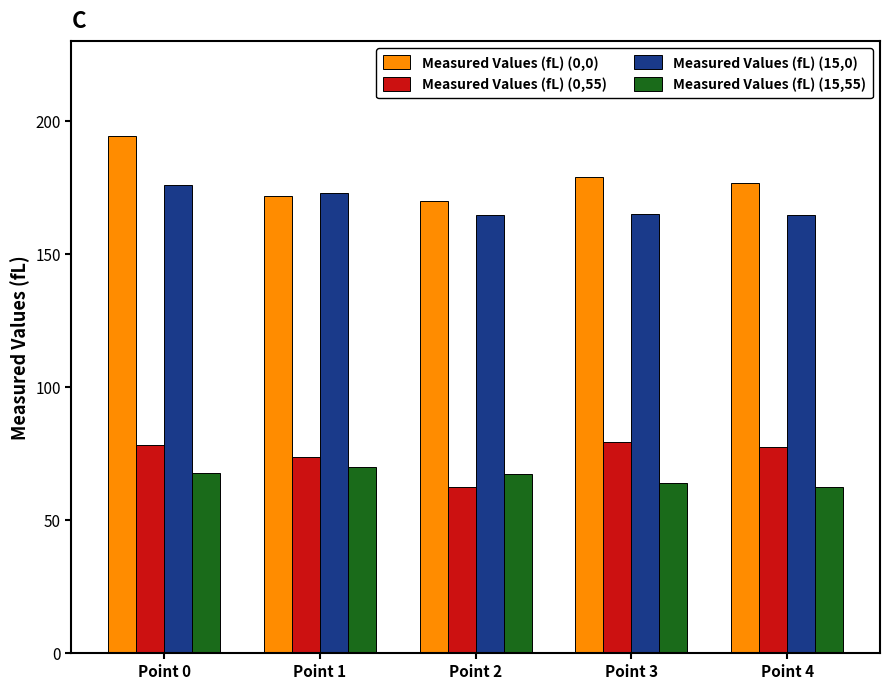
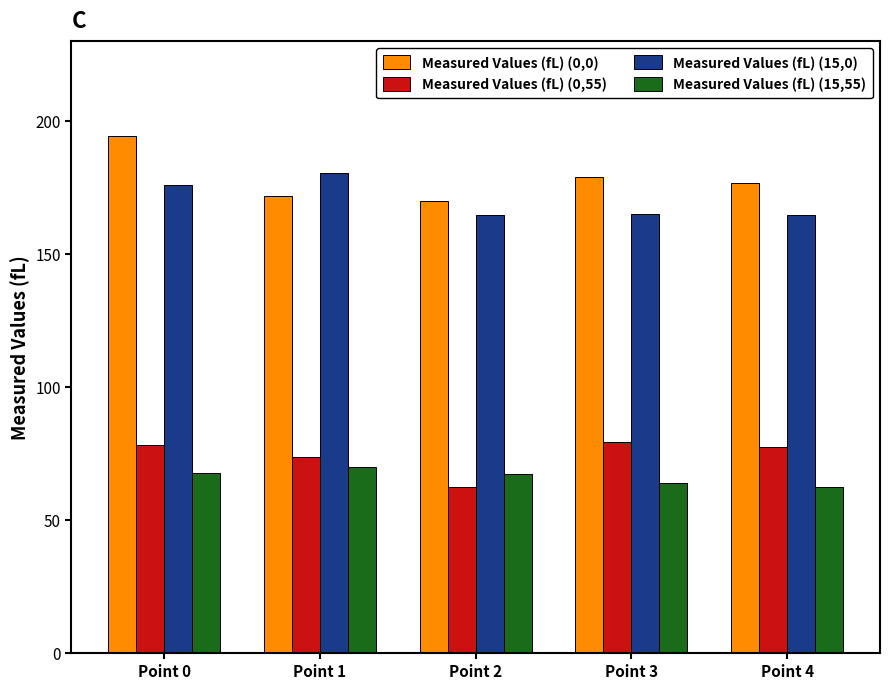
  {
    "Measured Values (fL) (0,0)": {
      "Point 0": 194,
      "Point 1": 172,
      "Point 2": 170,
      "Point 3": 179,
      "Point 4": 176
    },
    "Measured Values (fL) (0,55)": {
      "Point 0": 78,
      "Point 1": 73,
      "Point 2": 62,
      "Point 3": 79,
      "Point 4": 77
    },
    "Measured Values (fL) (15,0)": {
      "Point 0": 176,
-     "Point 1": 173,
+     "Point 1": 180,
      "Point 2": 165,
      "Point 3": 165,
      "Point 4": 165
    },
    "Measured Values (fL) (15,55)": {
      "Point 0": 68,
      "Point 1": 70,
      "Point 2": 67,
      "Point 3": 64,
      "Point 4": 62
    }
  }
